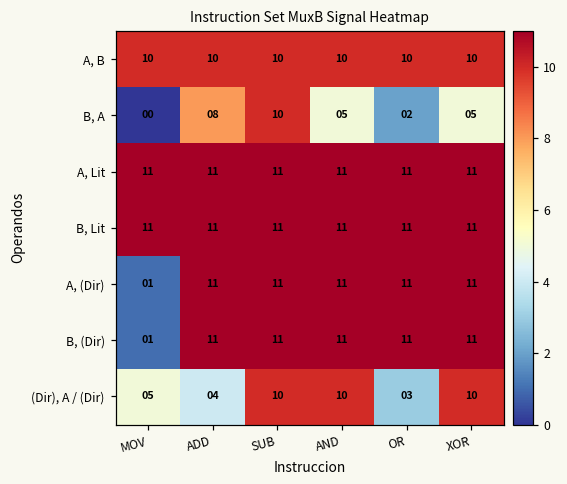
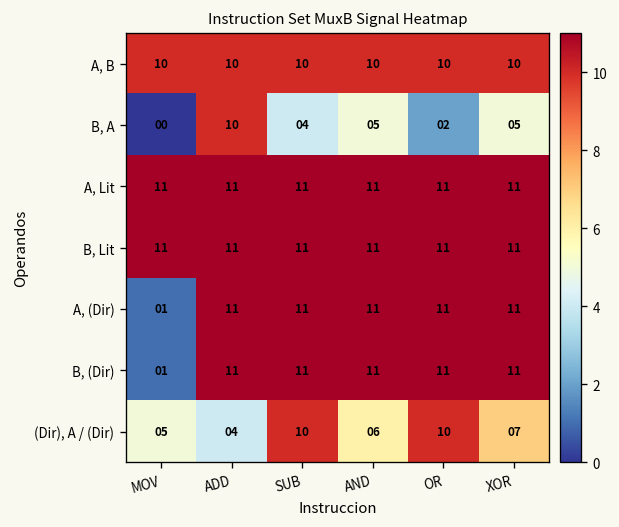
  {
    "A, B": {
      "MOV": "10",
      "ADD": "10",
      "SUB": "10",
      "AND": "10",
      "OR": "10",
      "XOR": "10"
    },
    "B, A": {
      "MOV": "00",
-     "ADD": "08",
-     "SUB": "10",
+     "ADD": "10",
+     "SUB": "04",
      "AND": "05",
      "OR": "02",
      "XOR": "05"
    },
    "A, Lit": {
      "MOV": "11",
      "ADD": "11",
      "SUB": "11",
      "AND": "11",
      "OR": "11",
      "XOR": "11"
    },
    "B, Lit": {
      "MOV": "11",
      "ADD": "11",
      "SUB": "11",
      "AND": "11",
      "OR": "11",
      "XOR": "11"
    },
    "A, (Dir)": {
      "MOV": "01",
      "ADD": "11",
      "SUB": "11",
      "AND": "11",
      "OR": "11",
      "XOR": "11"
    },
    "B, (Dir)": {
      "MOV": "01",
      "ADD": "11",
      "SUB": "11",
      "AND": "11",
      "OR": "11",
      "XOR": "11"
    },
    "(Dir), A / (Dir)": {
      "MOV": "05",
      "ADD": "04",
      "SUB": "10",
-     "AND": "10",
-     "OR": "03",
-     "XOR": "10"
+     "AND": "06",
+     "OR": "10",
+     "XOR": "07"
    }
  }
